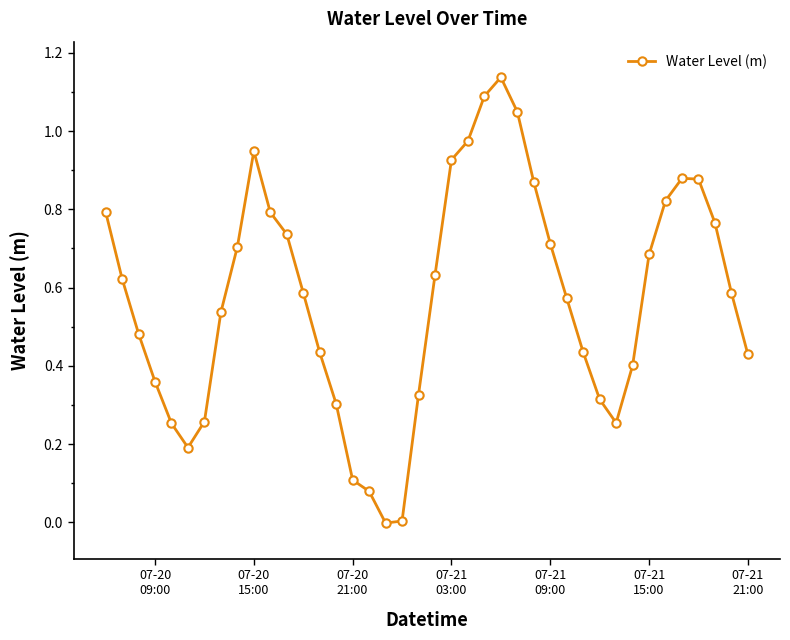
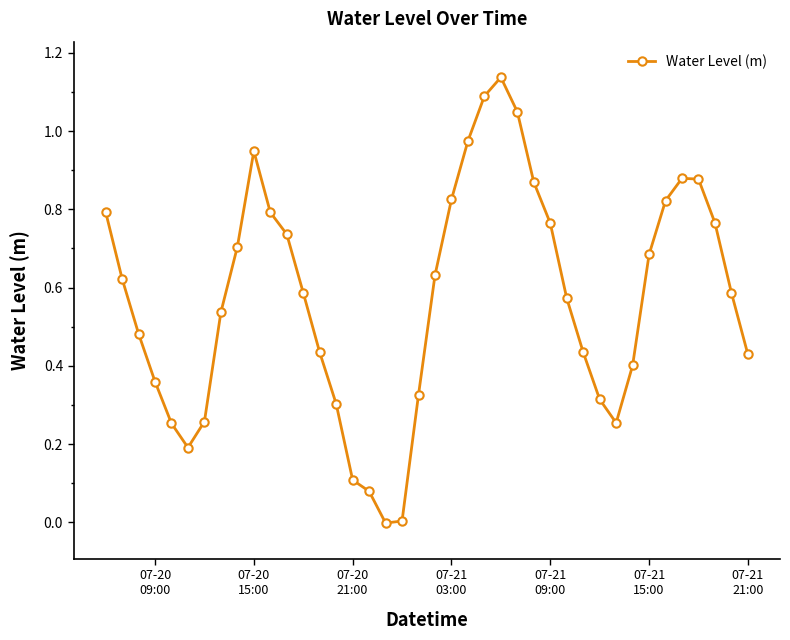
  {
    "07-20 09:00": 0.36,
    "07-20 15:00": 0.95,
    "07-20 21:00": 0.11,
-   "07-21 03:00": 0.93,
-   "07-21 09:00": 0.71,
+   "07-21 03:00": 0.83,
+   "07-21 09:00": 0.76,
    "07-21 15:00": 0.68,
    "07-21 21:00": 0.43
  }
